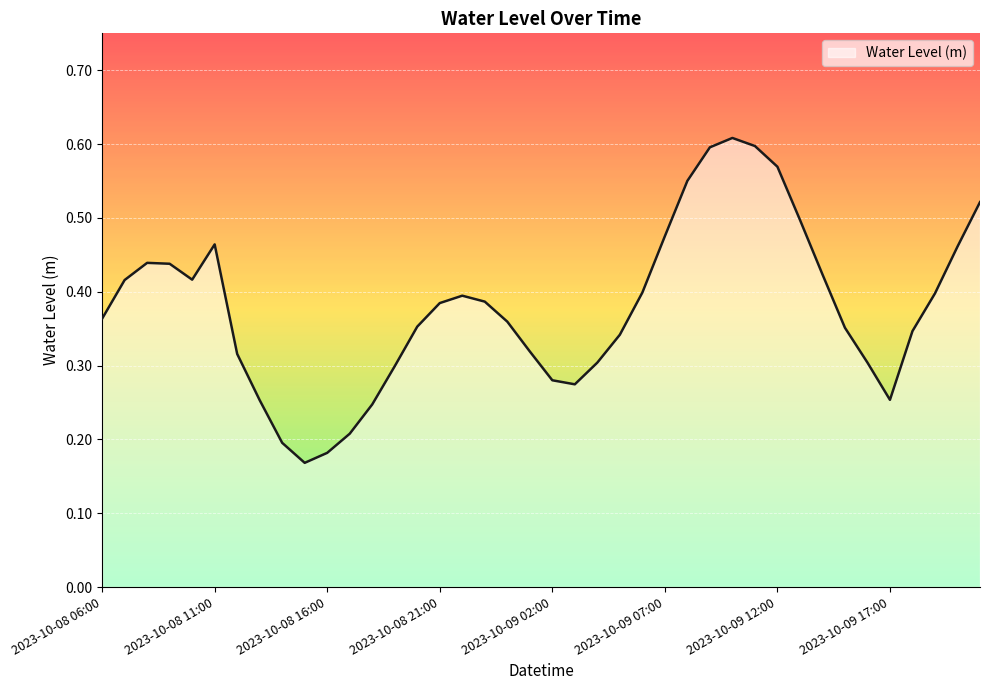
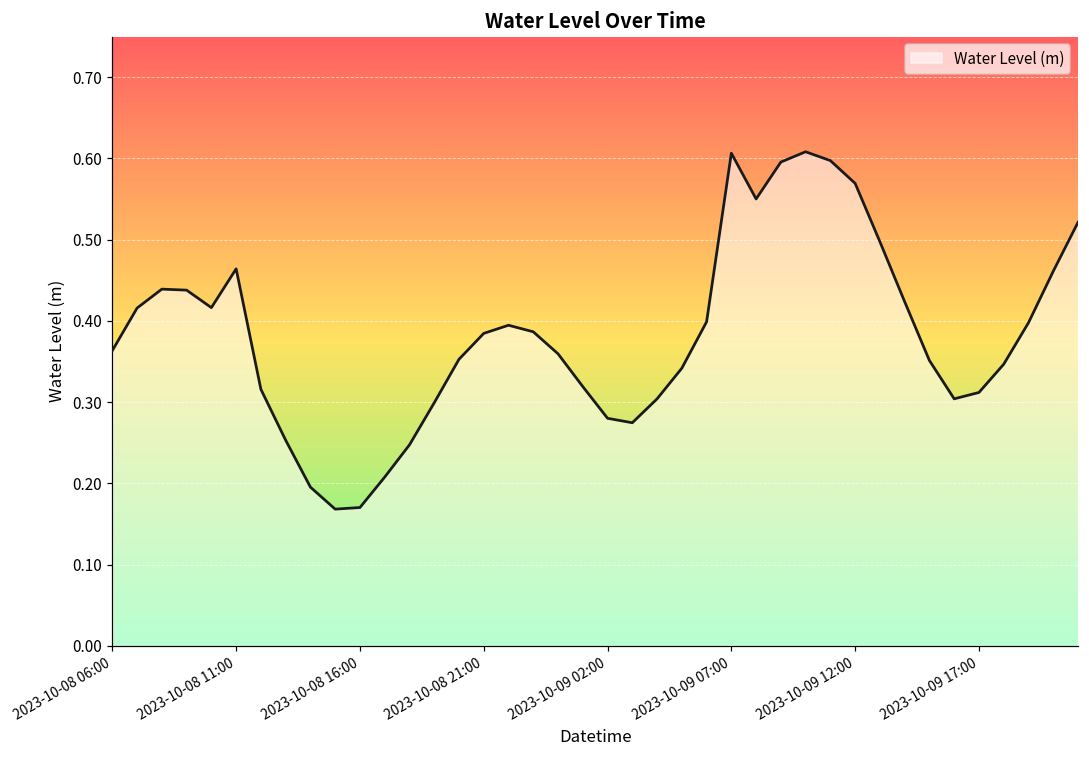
  {
    "2023-10-08 06:00": 0.36,
    "2023-10-08 11:00": 0.46,
-   "2023-10-08 16:00": 0.18,
+   "2023-10-08 16:00": 0.17,
    "2023-10-08 21:00": 0.38,
    "2023-10-09 02:00": 0.28,
-   "2023-10-09 07:00": 0.48,
+   "2023-10-09 07:00": 0.61,
    "2023-10-09 12:00": 0.57,
-   "2023-10-09 17:00": 0.25
+   "2023-10-09 17:00": 0.31
  }
